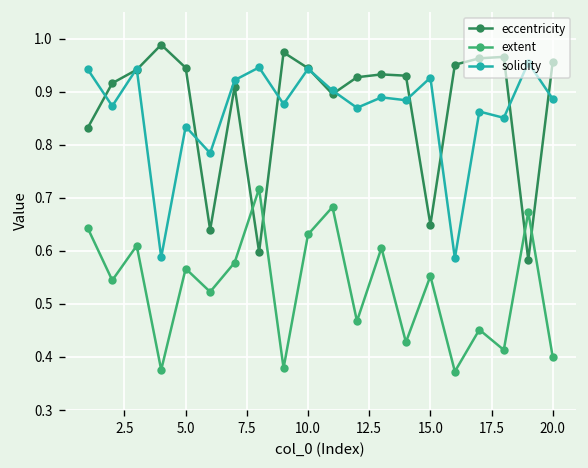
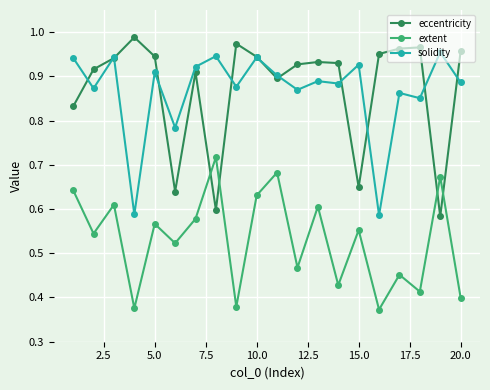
  {
    "solidity": {
-     "5.0": 0.83,
+     "5.0": 0.91,
      "15.0": 0.93,
      "20.0": 0.89
    }
  }
